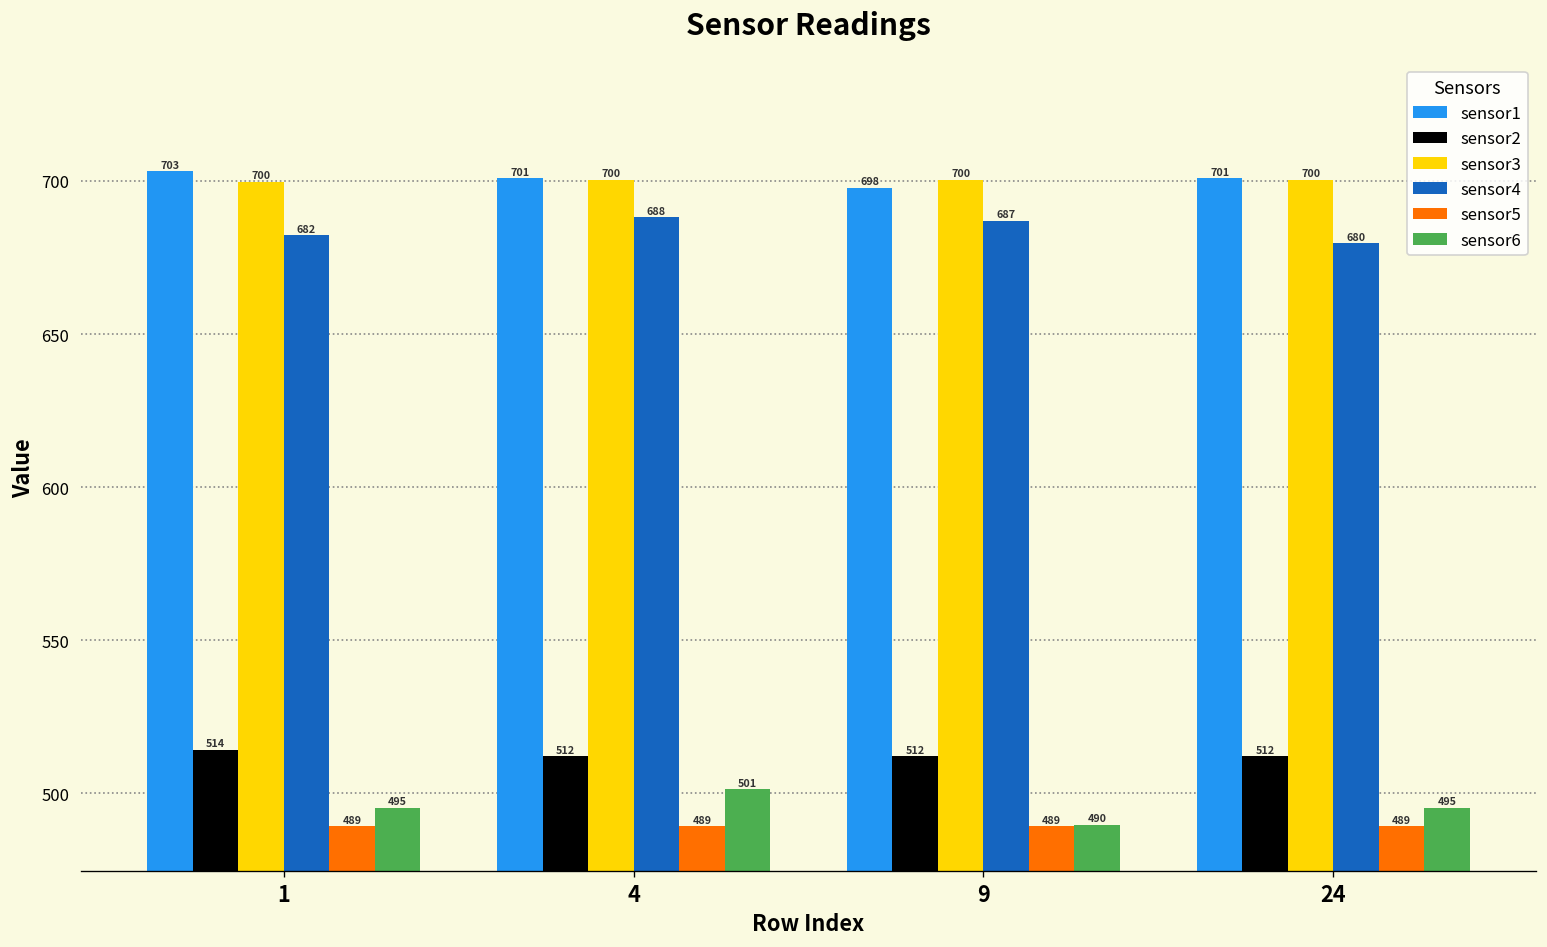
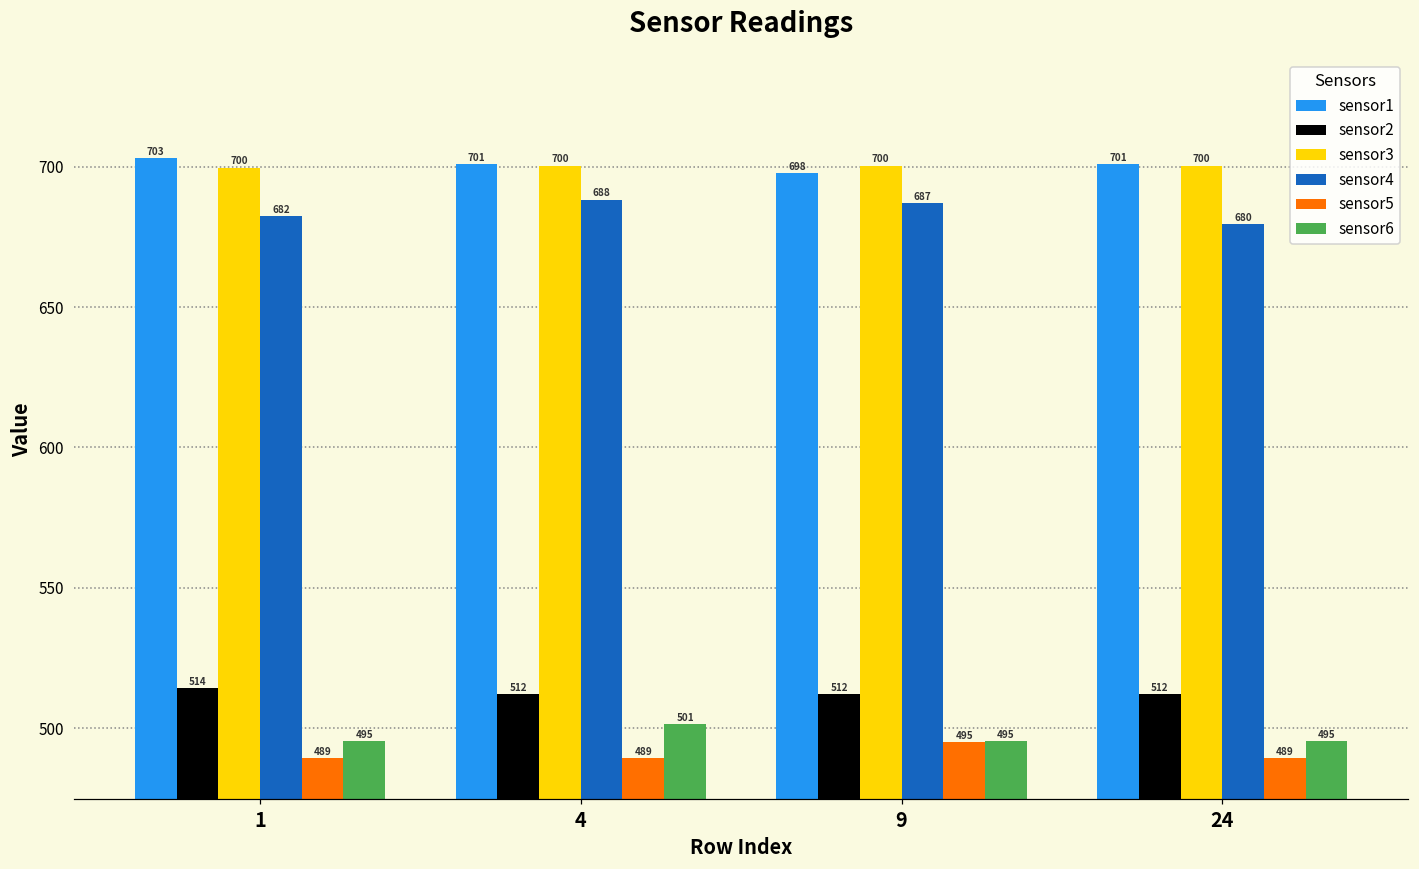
  {
    "sensor1": {
      "1": 703,
      "4": 701,
      "9": 698,
      "24": 701
    },
    "sensor2": {
      "1": 514,
      "4": 512,
      "9": 512,
      "24": 512
    },
    "sensor3": {
      "1": 700,
      "4": 700,
      "9": 700,
      "24": 700
    },
    "sensor4": {
      "1": 682,
      "4": 688,
      "9": 687,
      "24": 680
    },
    "sensor5": {
      "1": 489,
      "4": 489,
-     "9": 489,
+     "9": 495,
      "24": 489
    },
    "sensor6": {
      "1": 495,
      "4": 501,
-     "9": 490,
+     "9": 495,
      "24": 495
    }
  }
